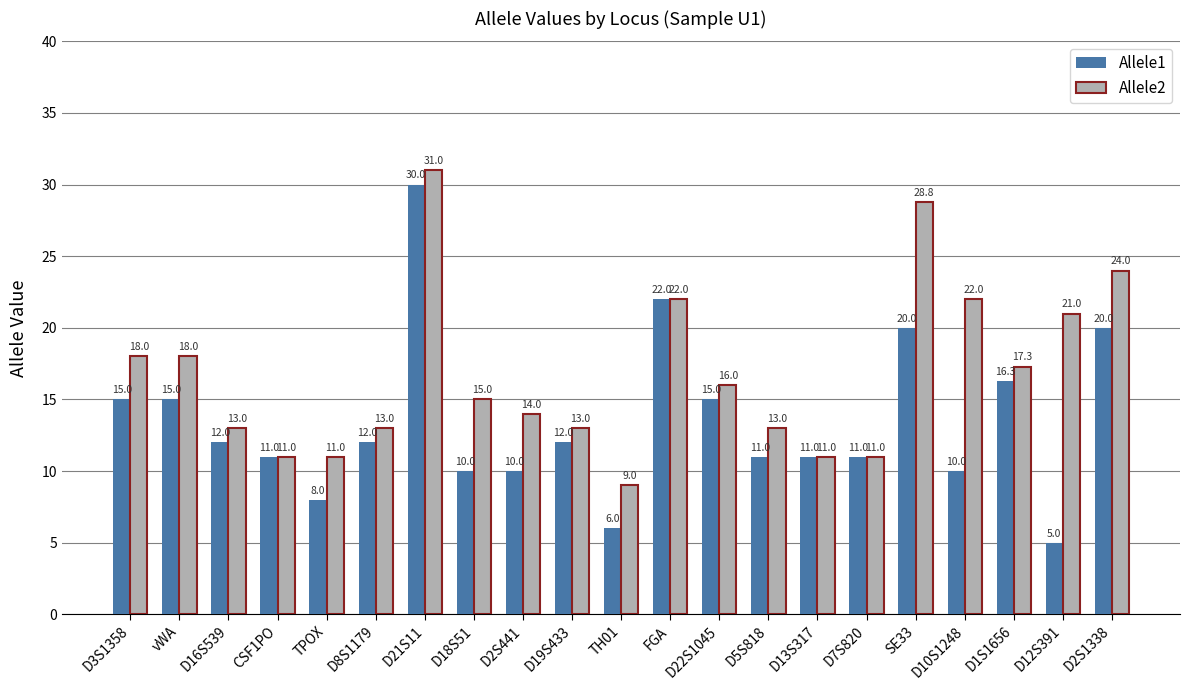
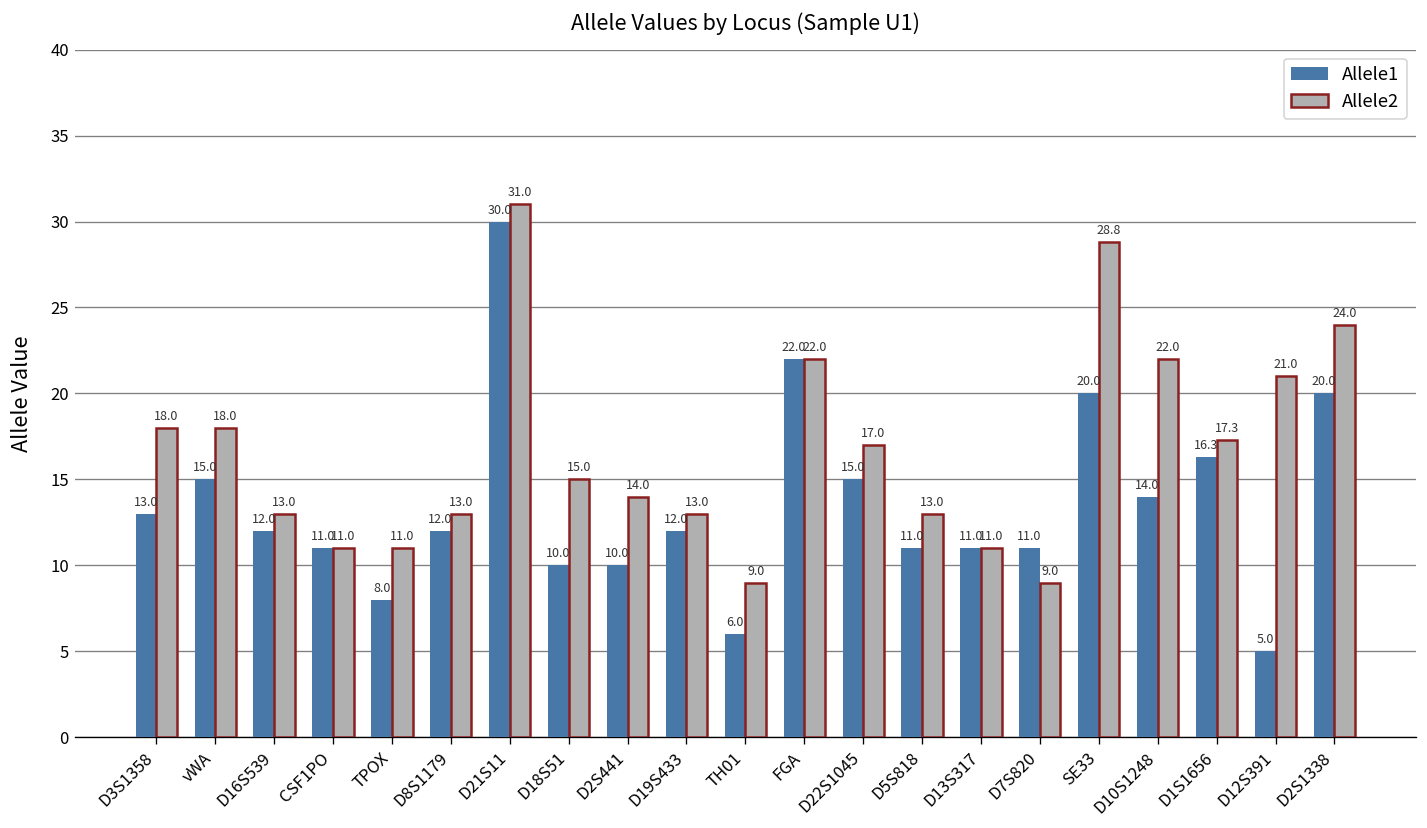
  {
    "Allele1": {
-     "D3S1358": 15.0,
+     "D3S1358": 13.0,
      "vWA": 15.0,
      "D16S539": 12.0,
      "CSF1PO": 11.0,
      "TPOX": 8.0,
      "D8S1179": 12.0,
      "D21S11": 30.0,
      "D18S51": 10.0,
      "D2S441": 10.0,
      "D19S433": 12.0,
      "TH01": 6.0,
      "D22S1045": 15.0,
      "D5S818": 11.0,
      "D13S317": 11.0,
      "D7S820": 11.0,
      "SE33": 20.0,
-     "D10S1248": 10.0,
+     "D10S1248": 14.0,
      "D1S1656": 16.3,
      "D12S391": 5.0,
      "D2S1338": 20.0
    },
    "Allele2": {
      "D3S1358": 18.0,
      "vWA": 18.0,
      "D16S539": 13.0,
      "CSF1PO": 11.0,
      "TPOX": 11.0,
      "D8S1179": 13.0,
      "D21S11": 31.0,
      "D18S51": 15.0,
      "D2S441": 14.0,
      "D19S433": 13.0,
      "TH01": 9.0,
-     "D22S1045": 16.0,
+     "D22S1045": 17.0,
      "D5S818": 13.0,
      "D13S317": 11.0,
-     "D7S820": 11.0,
+     "D7S820": 9.0,
      "SE33": 28.8,
      "D10S1248": 22.0,
      "D1S1656": 17.3,
      "D12S391": 21.0,
      "D2S1338": 24.0
    }
  }
